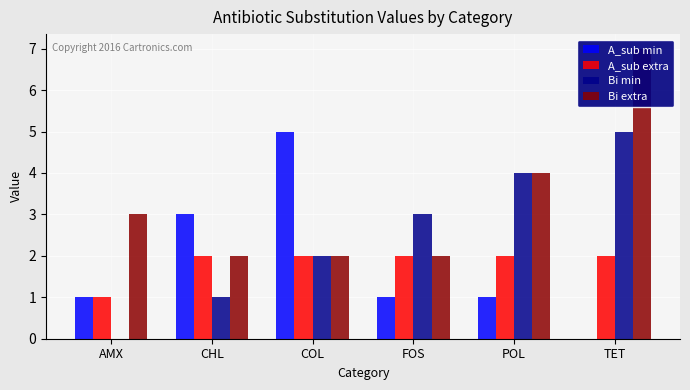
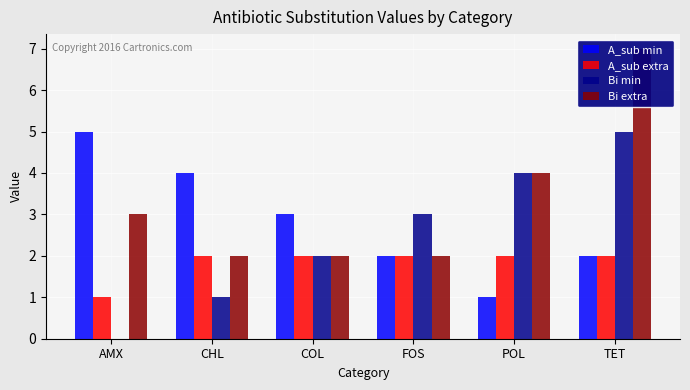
  {
    "A_sub min": {
-     "AMX": 1,
-     "CHL": 3,
-     "COL": 5,
-     "FOS": 1,
+     "AMX": 5,
+     "CHL": 4,
+     "COL": 3,
+     "FOS": 2,
      "POL": 1,
-     "TET": 0
+     "TET": 2
    },
    "A_sub extra": {
      "AMX": 1,
      "CHL": 2,
      "COL": 2,
      "FOS": 2,
      "POL": 2,
      "TET": 2
    },
    "Bi min": {
      "AMX": 0,
      "CHL": 1,
      "COL": 2,
      "FOS": 3,
      "POL": 4,
      "TET": 5
    },
    "Bi extra": {
      "AMX": 3,
      "CHL": 2,
      "COL": 2,
      "FOS": 2,
      "POL": 4
    }
  }
